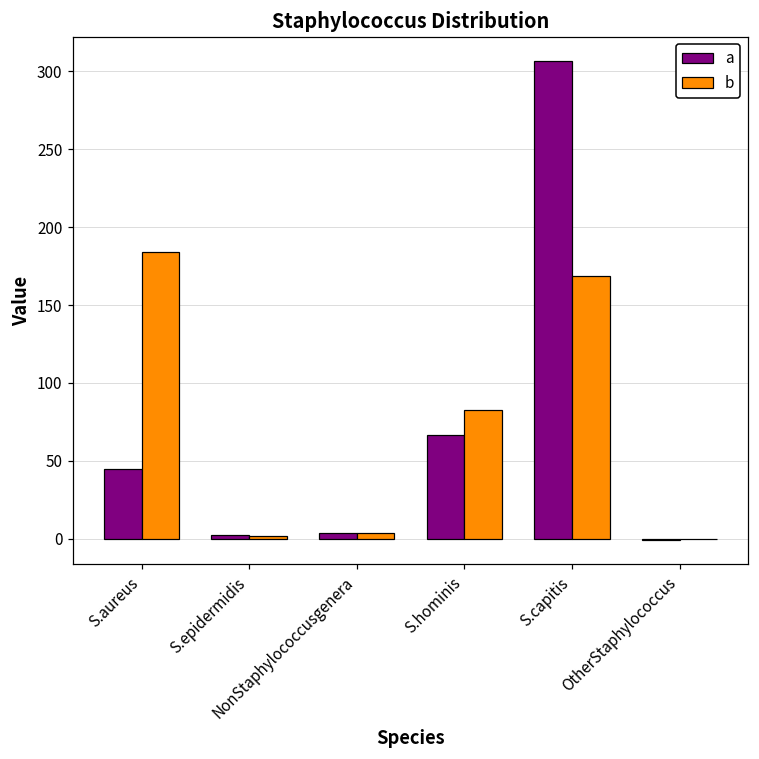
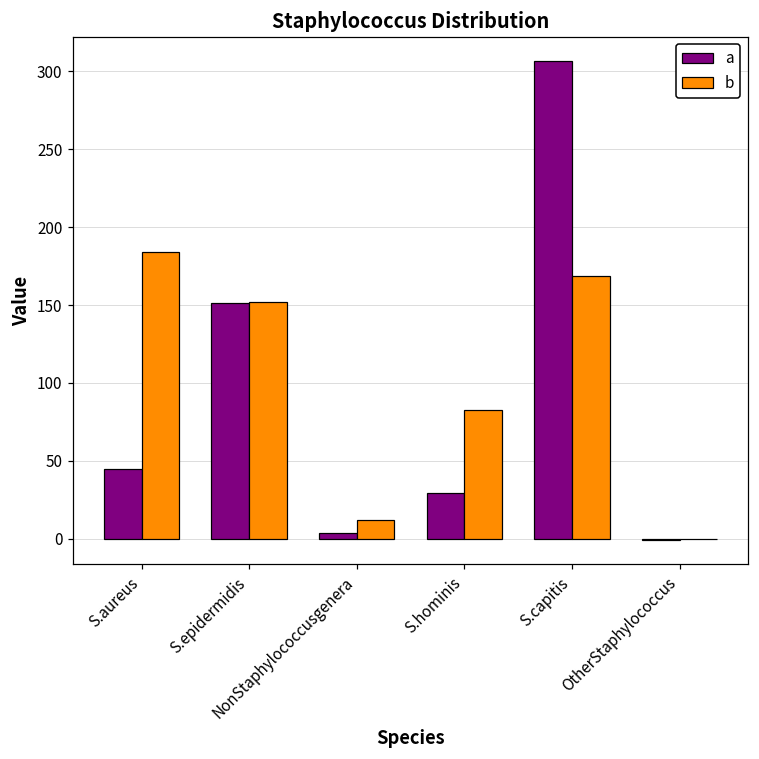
  {
    "a": {
      "S.aureus": 45,
-     "S.epidermidis": 2,
+     "S.epidermidis": 151,
      "NonStaphylococcusgenera": 4,
-     "S.hominis": 67,
+     "S.hominis": 30,
      "S.capitis": 307
    },
    "b": {
      "S.aureus": 184,
-     "S.epidermidis": 2,
-     "NonStaphylococcusgenera": 4,
+     "S.epidermidis": 152,
+     "NonStaphylococcusgenera": 12,
      "S.hominis": 83,
      "S.capitis": 168
    }
  }
